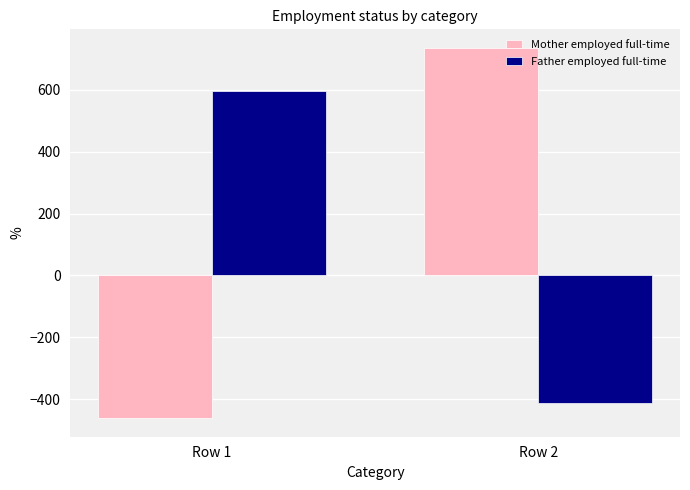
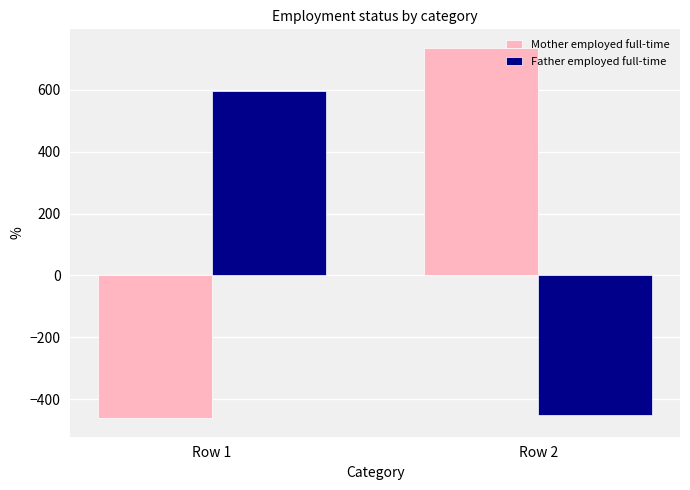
  {
    "Mother employed full-time": {
      "Row 1": -460,
      "Row 2": 740
    },
    "Father employed full-time": {
      "Row 1": 600,
-     "Row 2": -410
+     "Row 2": -450
    }
  }
